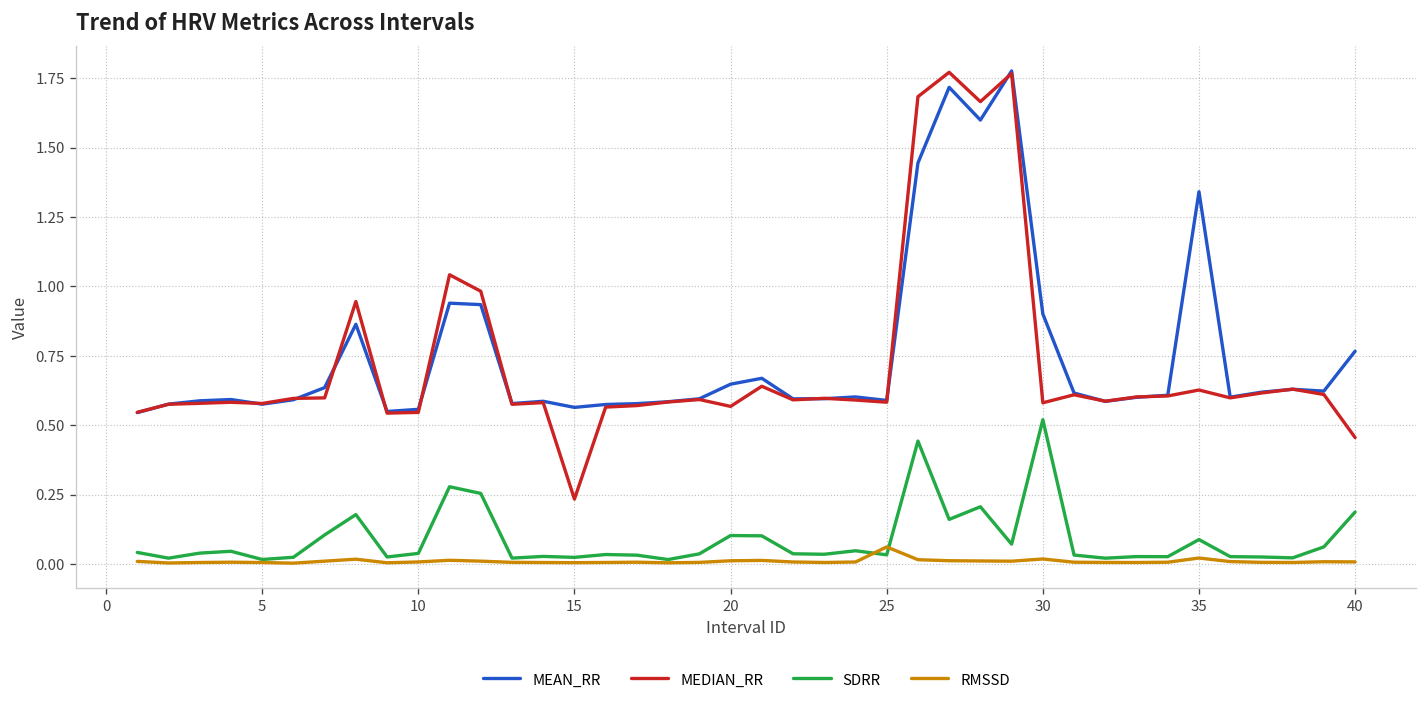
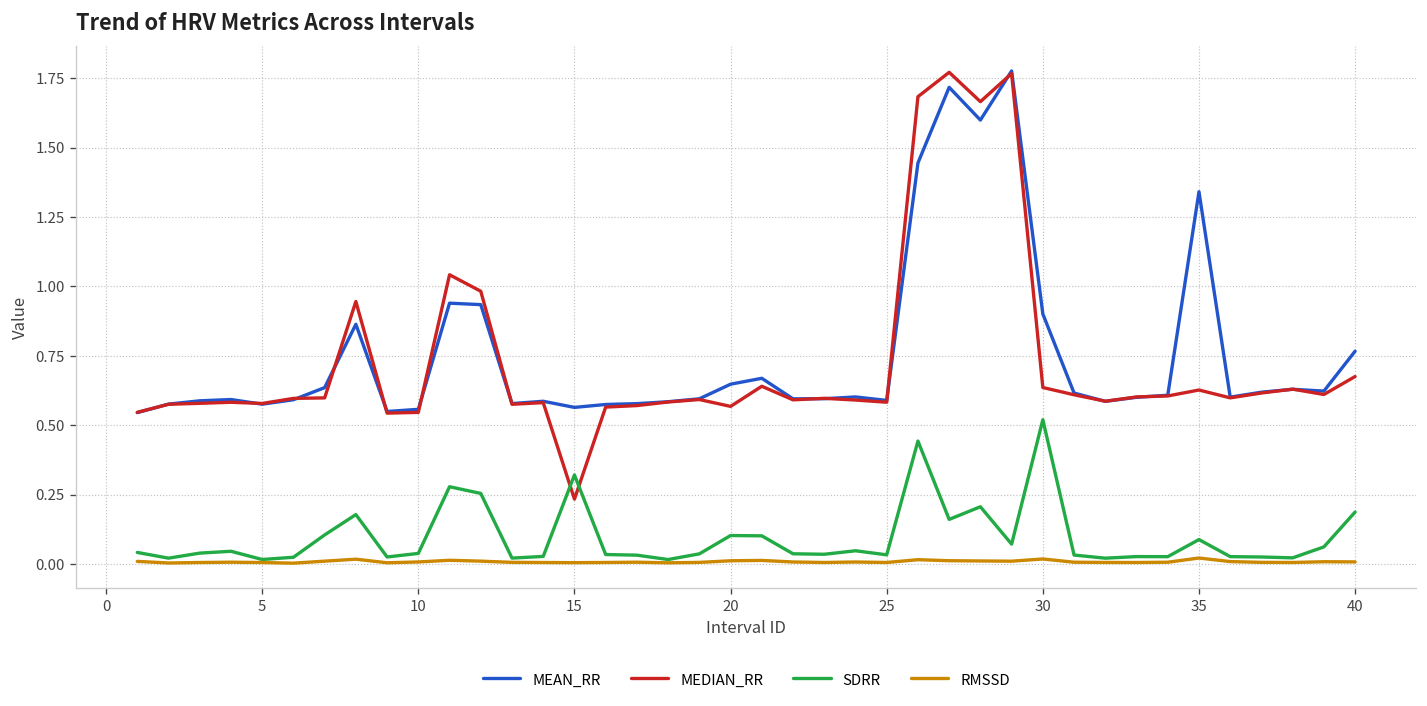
  {
    "MEAN_RR": {
      "15": 0.56,
      "20": 0.65,
      "30": 0.90,
      "35": 1.34,
      "40": 0.77
    },
    "MEDIAN_RR": {
      "15": 0.23,
      "20": 0.57,
-     "30": 0.58,
+     "30": 0.64,
      "35": 0.63,
-     "40": 0.46
+     "40": 0.68
    },
    "SDRR": {
      "10": 0.04,
-     "15": 0.02,
+     "15": 0.32,
      "20": 0.10,
      "25": 0.03,
      "30": 0.52,
      "35": 0.09,
      "40": 0.19
    },
    "RMSSD": {
      "10": 0.01,
      "15": 0.00,
      "20": 0.01,
-     "25": 0.06,
+     "25": 0.01,
      "30": 0.02,
      "35": 0.02,
      "40": 0.01
    }
  }
